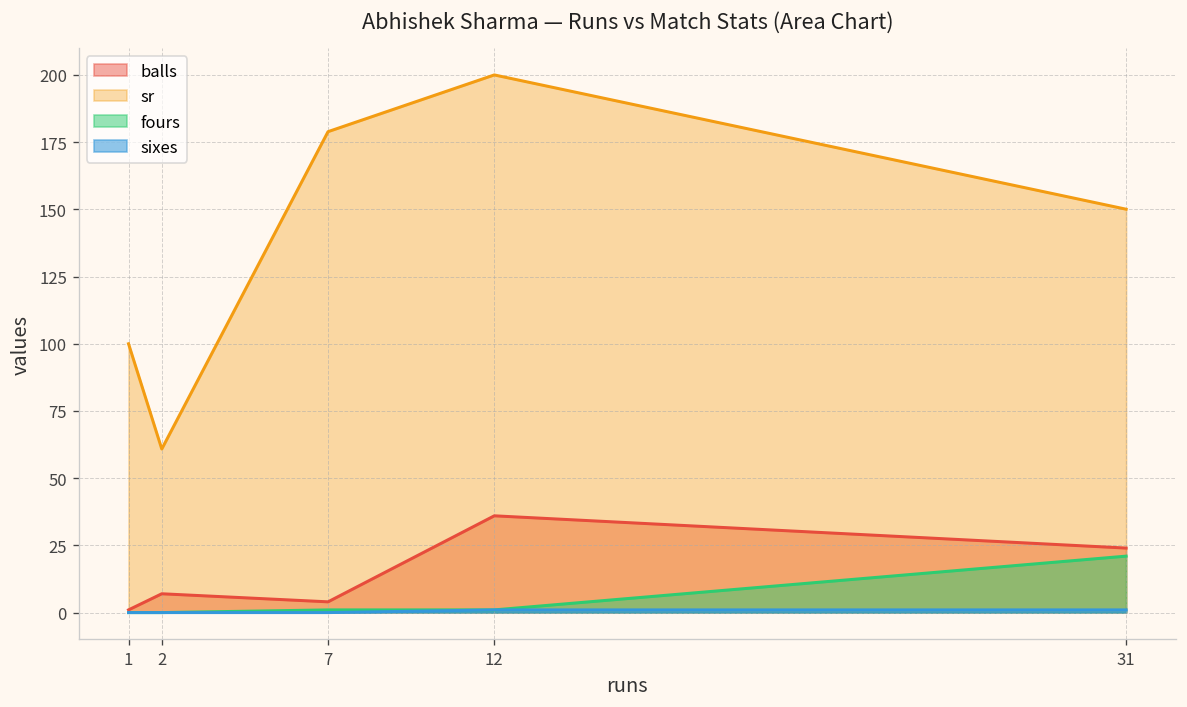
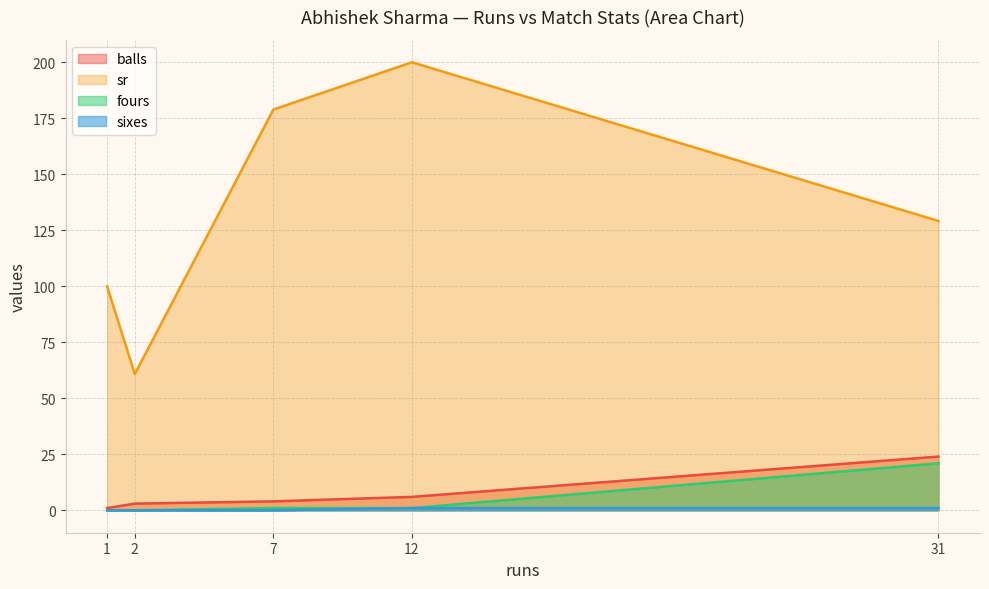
  {
    "balls": {
-     "2": 7,
+     "2": 3,
      "7": 4,
-     "12": 36,
+     "12": 6,
      "31": 24
    },
    "sr": {
      "1": 100,
      "2": 61,
      "7": 179,
      "12": 200,
-     "31": 150
+     "31": 129
    },
    "fours": {
      "31": 21
    },
    "sixes": {
      "31": 1
    }
  }
